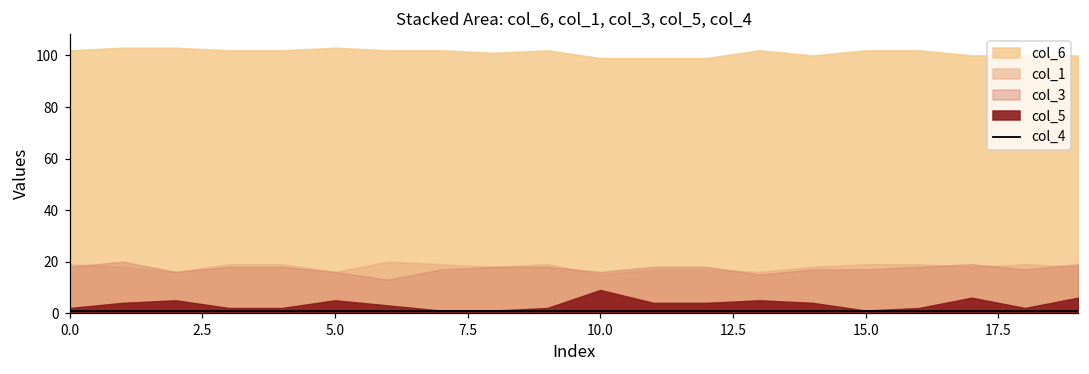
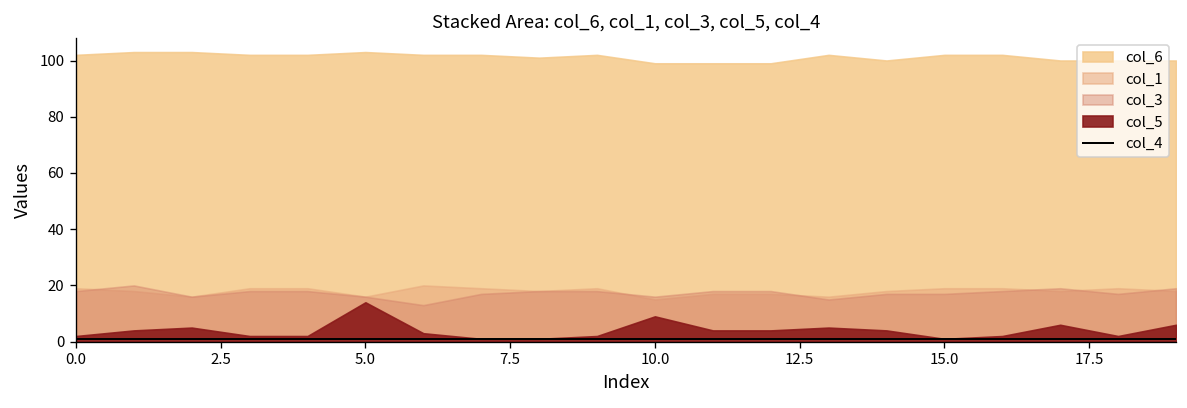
  {
    "col_4": {
      "5.0": 1,
      "10.0": 1
    },
    "col_5": {
-     "5.0": 5,
+     "5.0": 14,
      "10.0": 9
    }
  }
